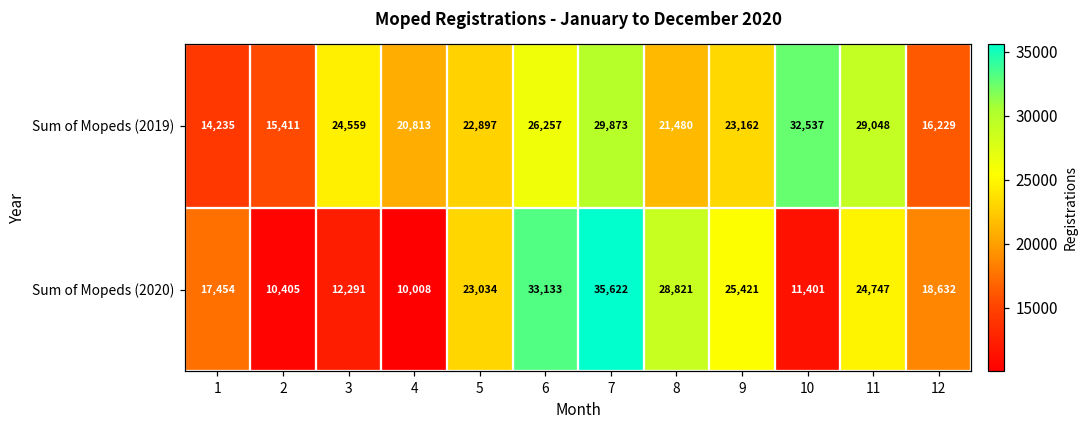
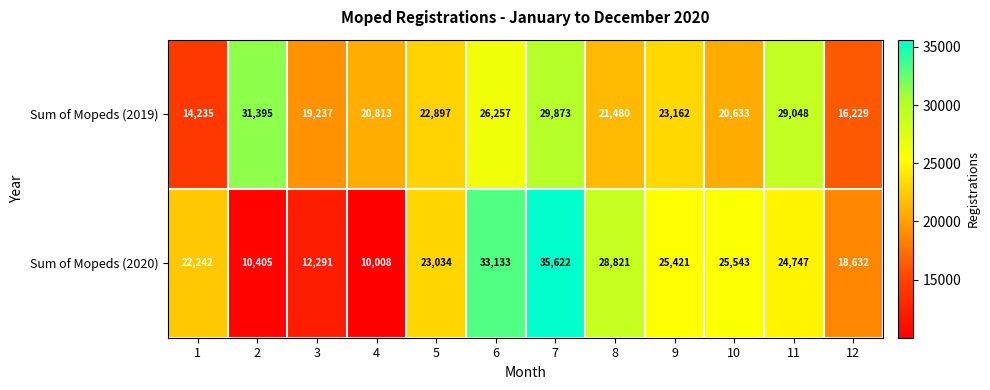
  {
    "Sum of Mopeds (2019)": {
      "1": "14,235",
-     "2": "15,411",
-     "3": "24,559",
+     "2": "31,395",
+     "3": "19,237",
      "4": "20,813",
      "5": "22,897",
      "6": "26,257",
      "7": "29,873",
      "8": "21,480",
      "9": "23,162",
-     "10": "32,537",
+     "10": "20,633",
      "11": "29,048",
      "12": "16,229"
    },
    "Sum of Mopeds (2020)": {
-     "1": "17,454",
+     "1": "22,242",
      "2": "10,405",
      "3": "12,291",
      "4": "10,008",
      "5": "23,034",
      "6": "33,133",
      "7": "35,622",
      "8": "28,821",
      "9": "25,421",
-     "10": "11,401",
+     "10": "25,543",
      "11": "24,747",
      "12": "18,632"
    }
  }
